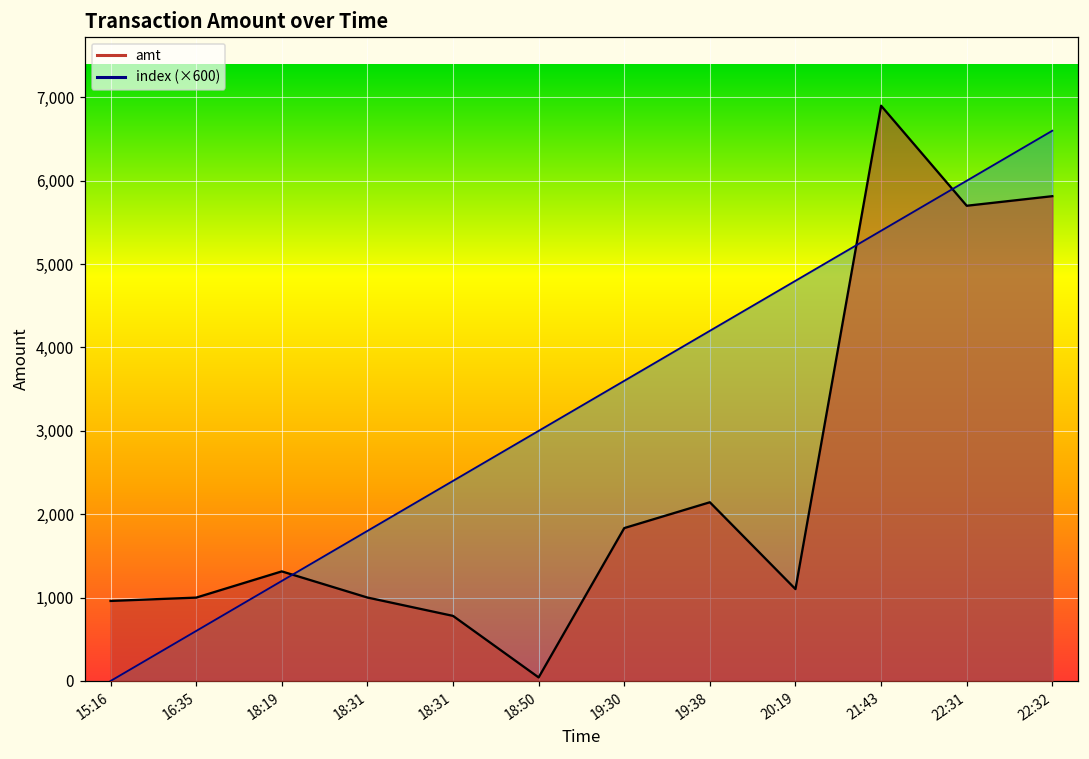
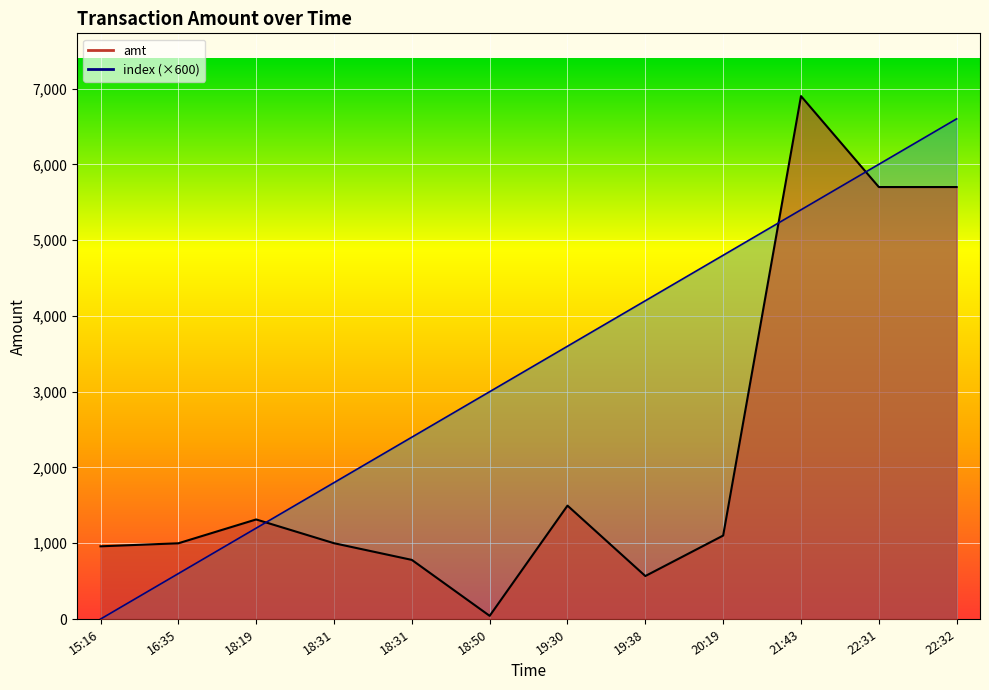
  {
    "amt": {
      "15:16": "1,000",
      "16:35": "1,000",
      "18:19": "1,300",
      "18:50": "0",
-     "19:30": "1,800",
-     "19:38": "2,100",
+     "19:30": "1,500",
+     "19:38": "600",
      "20:19": "1,100",
      "21:43": "6,900",
      "22:31": "5,700",
-     "22:32": "5,800"
+     "22:32": "5,700"
    }
  }
